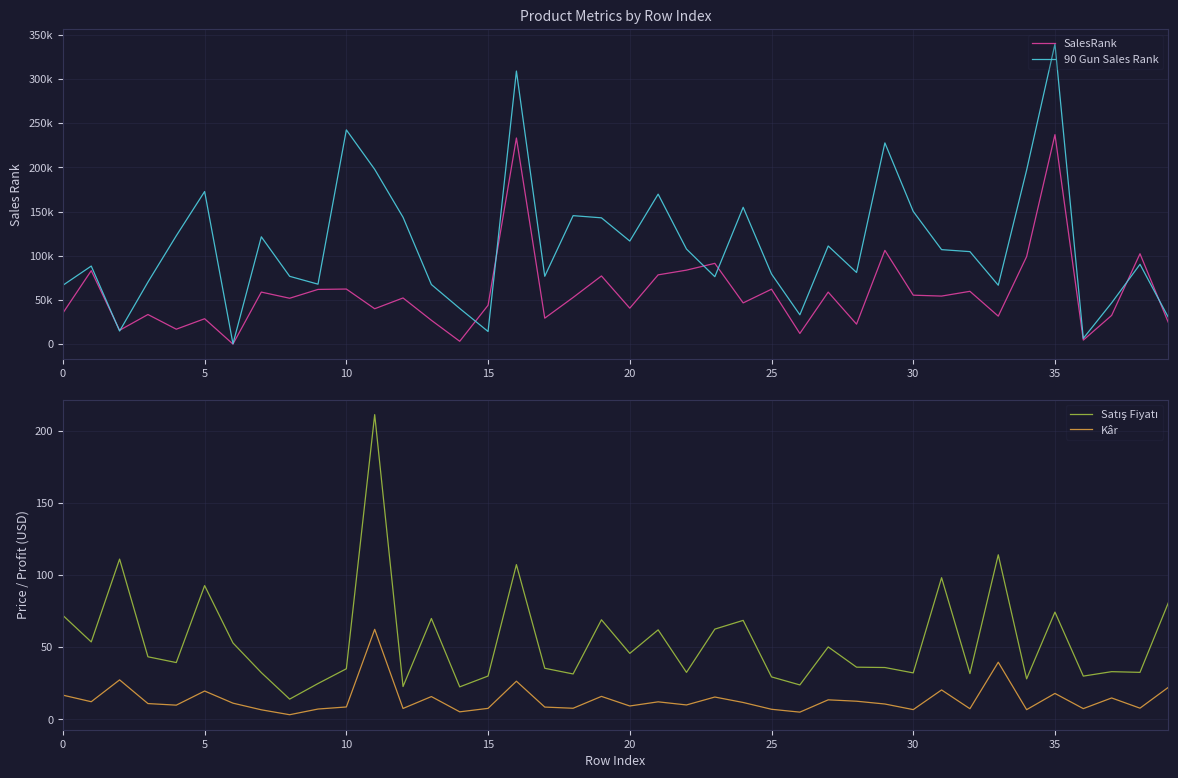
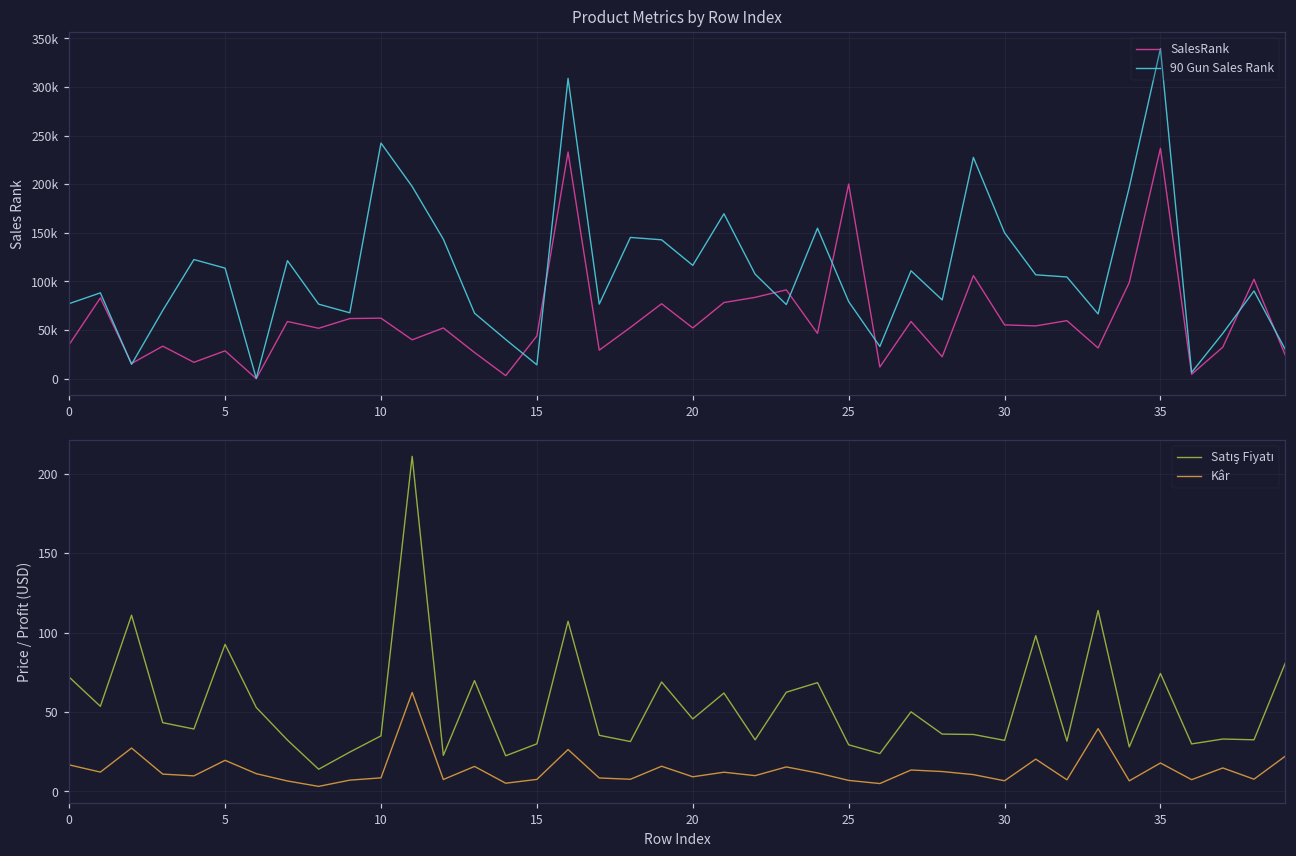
  {
    "Product Metrics by Row Index": {
      "SalesRank": {
        "0": 40000,
        "5": 30000,
        "10": 60000,
        "15": 40000,
-       "20": 40000,
-       "25": 60000,
+       "20": 50000,
+       "25": 200000,
        "30": 60000,
        "35": 240000
      },
      "90 Gun Sales Rank": {
-       "0": 70000,
-       "5": 170000,
+       "0": 80000,
+       "5": 110000,
        "10": 240000,
        "15": 10000,
        "20": 120000,
        "25": 80000,
        "30": 150000
      }
    }
  }
